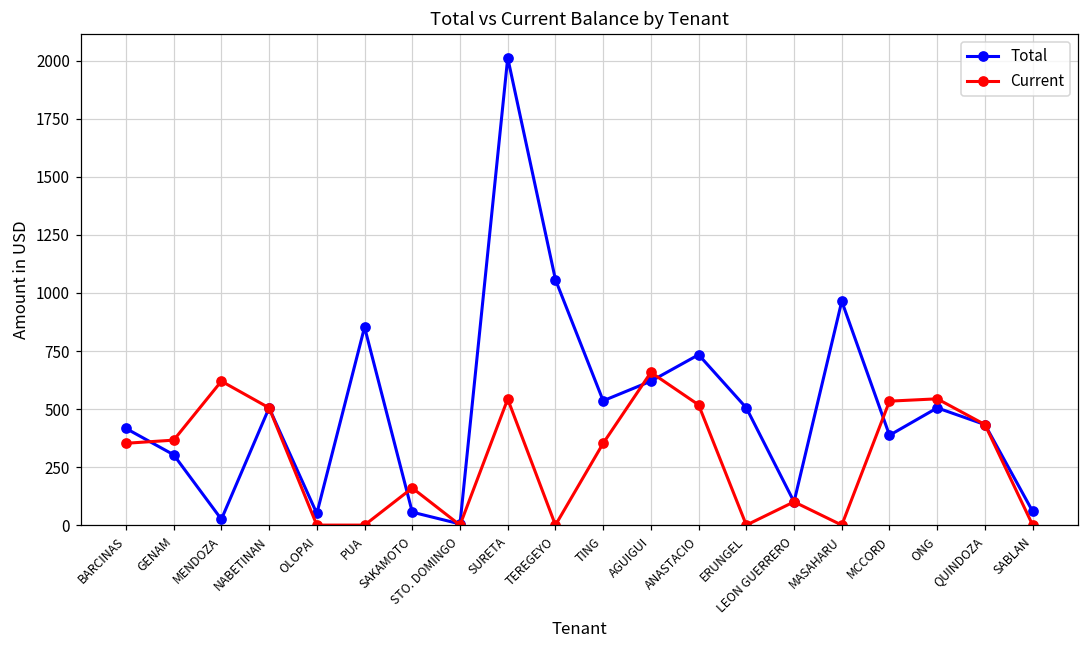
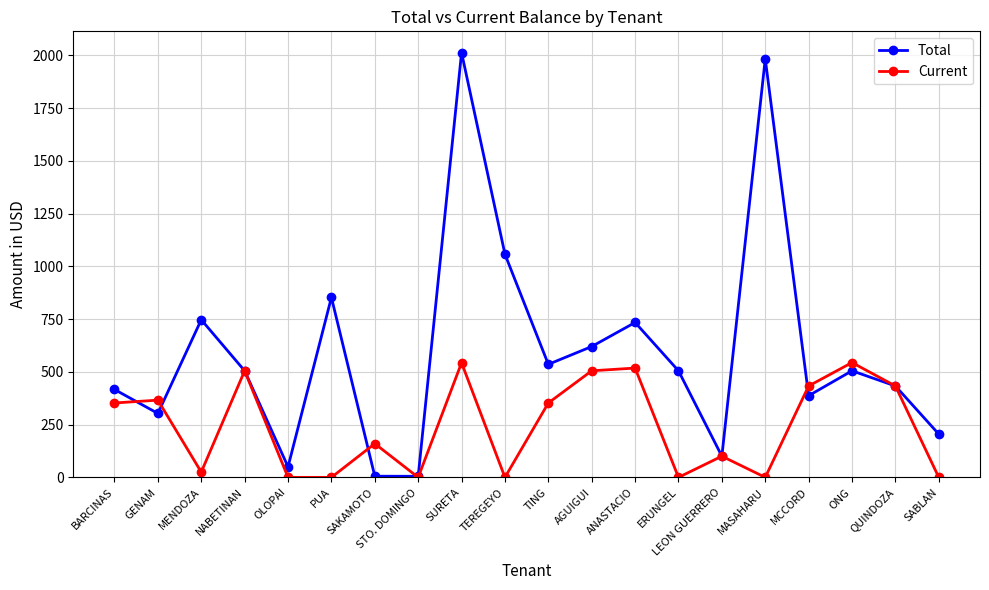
  {
    "Total": {
      "BARCINAS": 420,
      "GENAM": 300,
-     "MENDOZA": 30,
+     "MENDOZA": 750,
      "OLOPAI": 50,
      "PUA": 850,
-     "SAKAMOTO": 60,
+     "SAKAMOTO": 10,
      "SURETA": 2010,
      "TEREGEYO": 1060,
      "TING": 540,
      "AGUIGUI": 620,
      "ANASTACIO": 730,
      "ERUNGEL": 510,
-     "MASAHARU": 960,
+     "MASAHARU": 1980,
      "MCCORD": 390,
      "ONG": 510,
-     "SABLAN": 60
+     "SABLAN": 210
    },
    "Current": {
      "BARCINAS": 350,
      "GENAM": 370,
-     "MENDOZA": 620,
+     "MENDOZA": 30,
      "OLOPAI": 0,
      "PUA": 0,
      "SAKAMOTO": 160,
      "SURETA": 540,
      "TEREGEYO": 0,
      "TING": 350,
-     "AGUIGUI": 660,
+     "AGUIGUI": 510,
      "ANASTACIO": 520,
      "ERUNGEL": 0,
      "MASAHARU": 0,
-     "MCCORD": 530,
+     "MCCORD": 430,
      "ONG": 540,
      "SABLAN": 0
    }
  }
